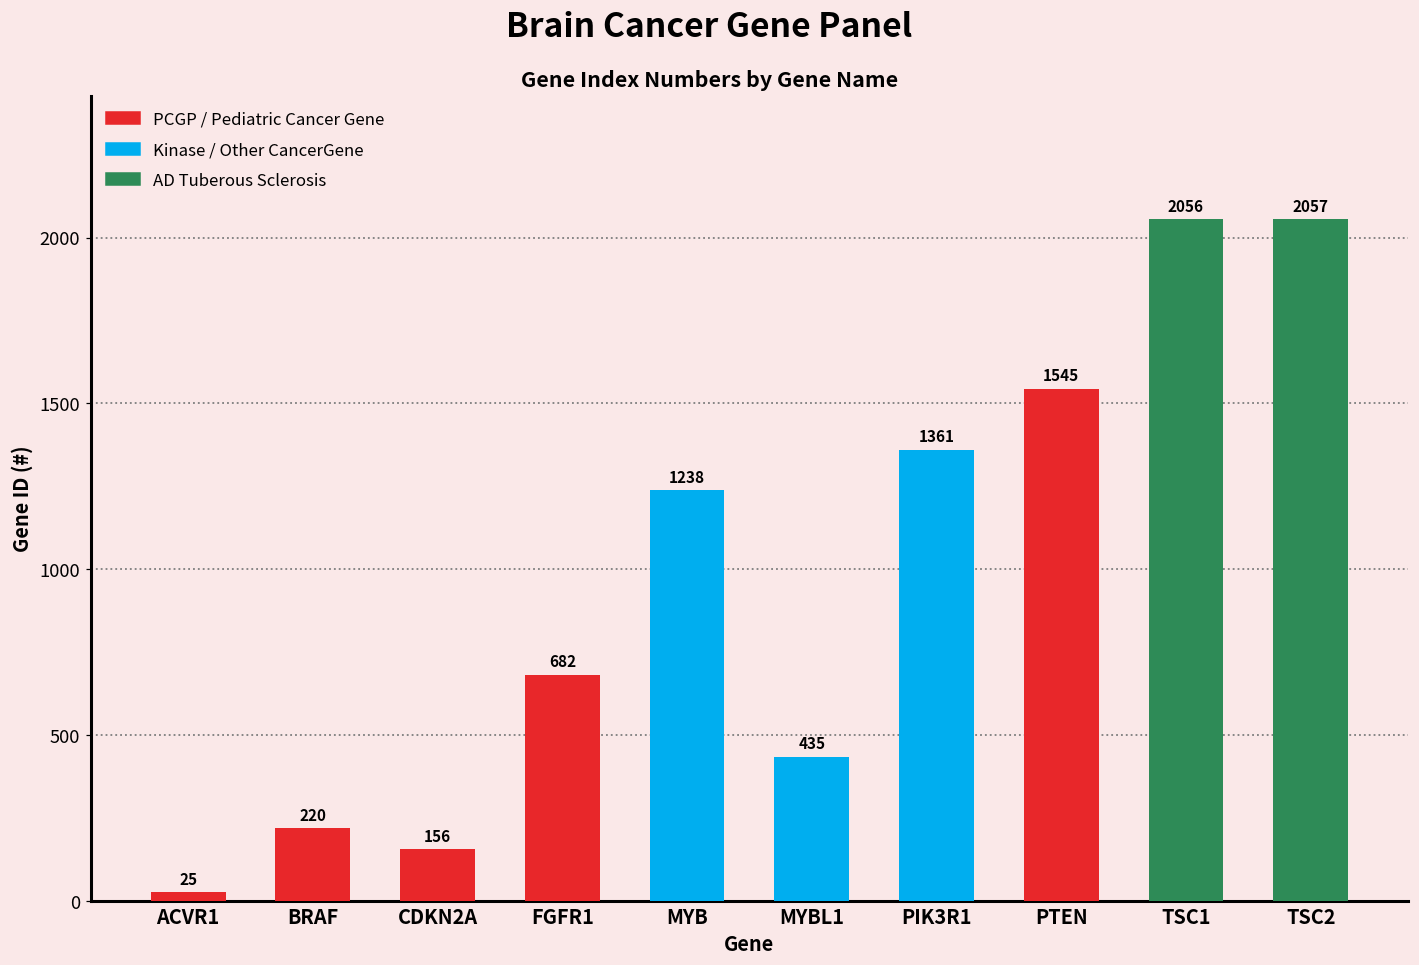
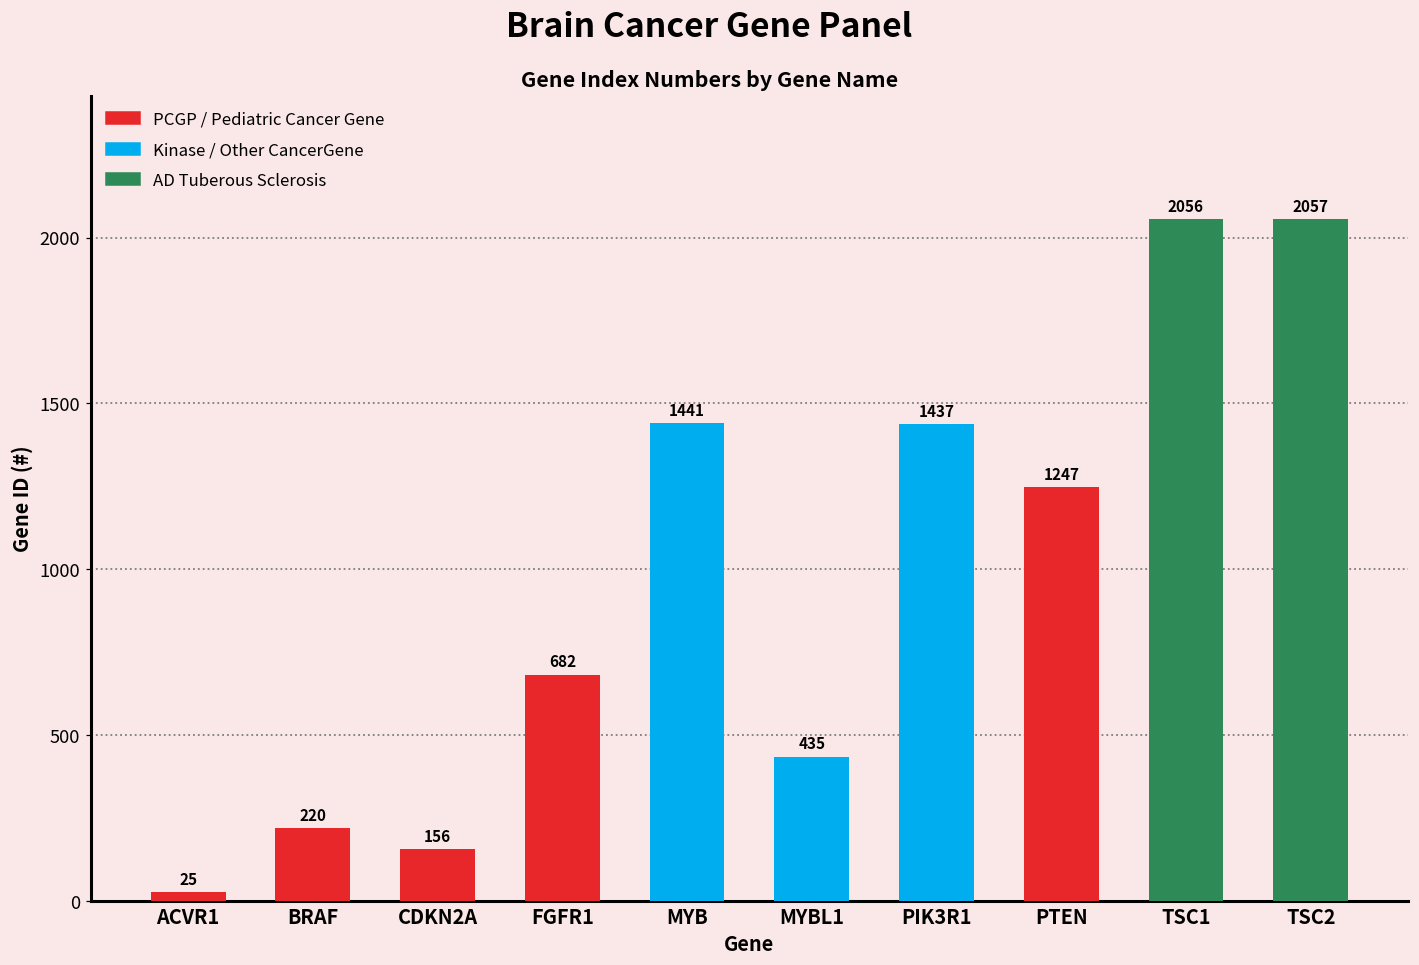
  {
    "ACVR1": 25,
    "BRAF": 220,
    "CDKN2A": 156,
    "FGFR1": 682,
-   "MYB": 1238,
+   "MYB": 1441,
    "MYBL1": 435,
-   "PIK3R1": 1361,
-   "PTEN": 1545,
+   "PIK3R1": 1437,
+   "PTEN": 1247,
    "TSC1": 2056,
    "TSC2": 2057
  }
